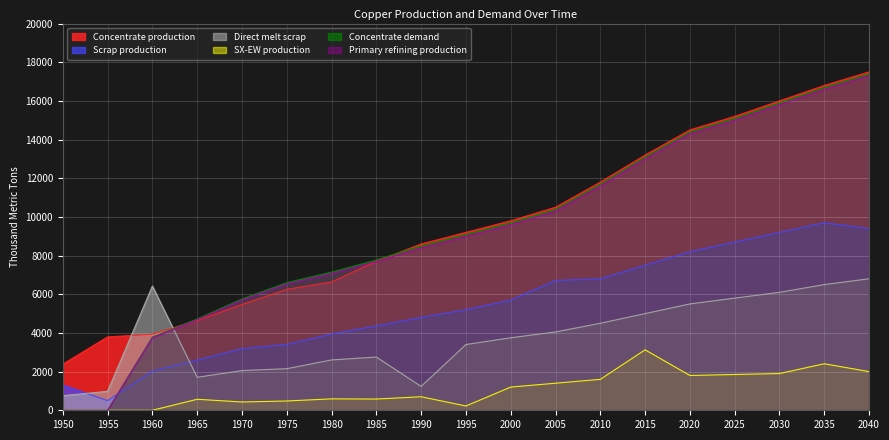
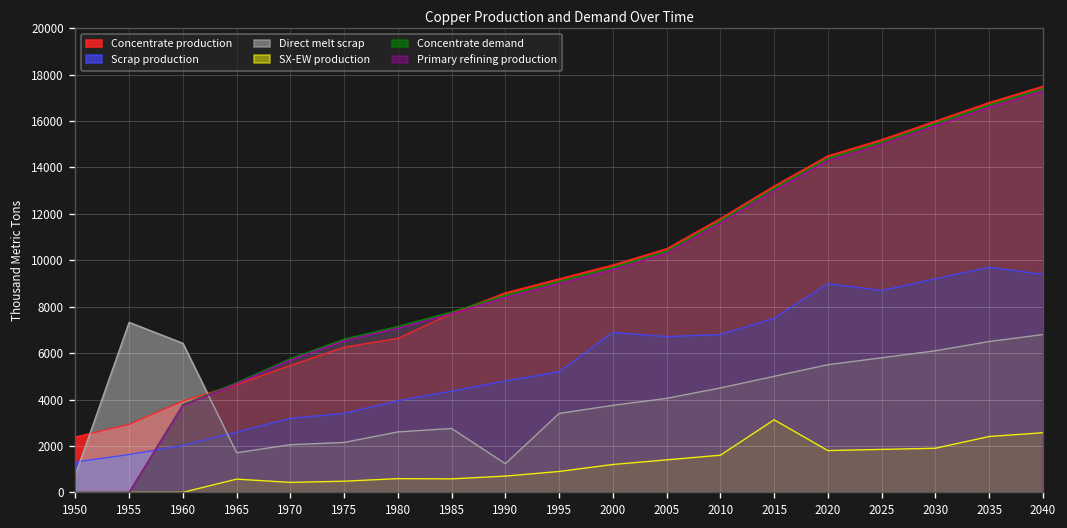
  {
    "Concentrate production": {
      "1950": 2400,
-     "1955": 3800,
+     "1955": 2900,
      "1960": 3900,
      "1970": 5500,
      "1975": 6300,
      "1980": 6600
    },
    "Scrap production": {
      "1950": 1300,
-     "1955": 500,
+     "1955": 1600,
      "1960": 2000,
      "1965": 2600,
      "1970": 3200,
      "1975": 3400,
      "1980": 3900,
      "1985": 4400,
      "1990": 4800,
      "1995": 5200,
-     "2000": 5700,
+     "2000": 6900,
      "2005": 6700,
      "2010": 6800,
      "2015": 7500,
-     "2020": 8200,
+     "2020": 9000,
      "2025": 8700,
      "2030": 9200,
      "2035": 9700,
      "2040": 9400
    },
    "Direct melt scrap": {
      "1950": 800,
-     "1955": 1000,
+     "1955": 7300,
      "1960": 6400,
      "1965": 1700,
      "1970": 2100,
      "1975": 2200,
      "1980": 2600,
      "1985": 2800,
      "1990": 1200,
      "1995": 3400,
      "2000": 3800,
      "2005": 4100,
      "2010": 4500,
      "2015": 5000,
      "2020": 5500,
      "2025": 5800,
      "2030": 6100,
      "2035": 6500,
      "2040": 6800
    },
    "SX-EW production": {
      "1960": 0,
      "1965": 600,
      "1970": 400,
      "1975": 500,
      "1980": 600,
      "1985": 600,
      "1990": 700,
-     "1995": 200,
+     "1995": 900,
      "2000": 1200,
      "2005": 1400,
      "2010": 1600,
      "2015": 3100,
      "2020": 1800,
      "2025": 1900,
      "2030": 1900,
      "2035": 2400,
-     "2040": 2000
+     "2040": 2600
    }
  }
